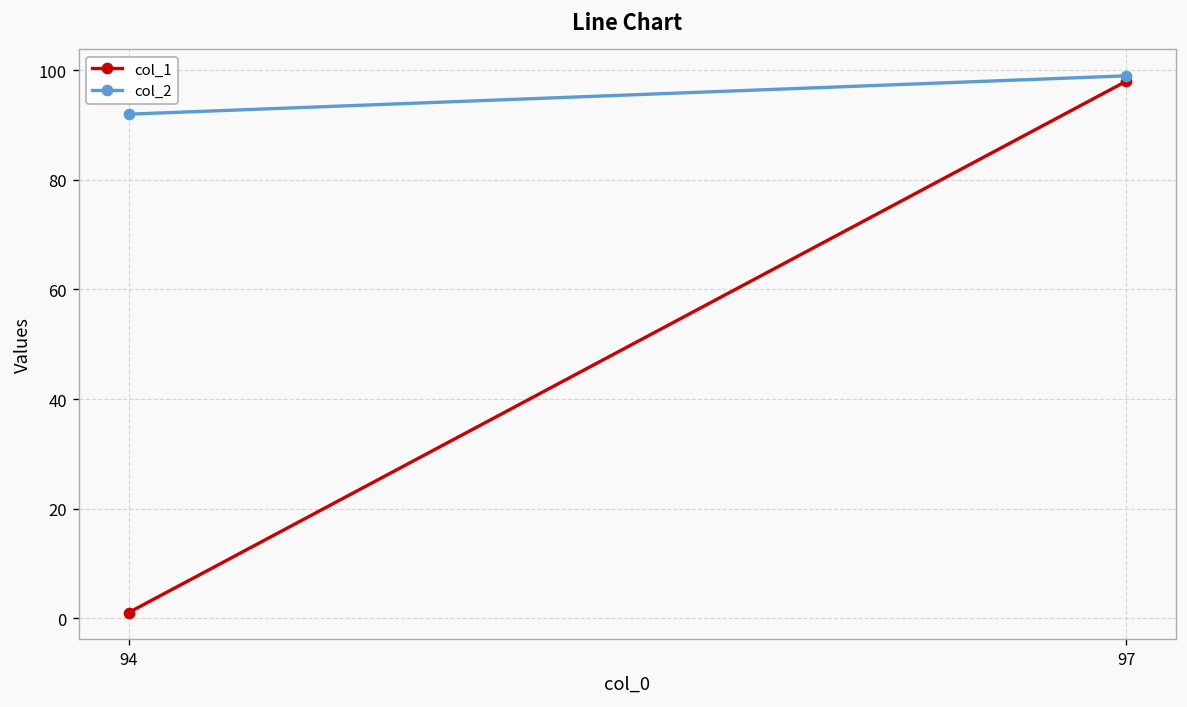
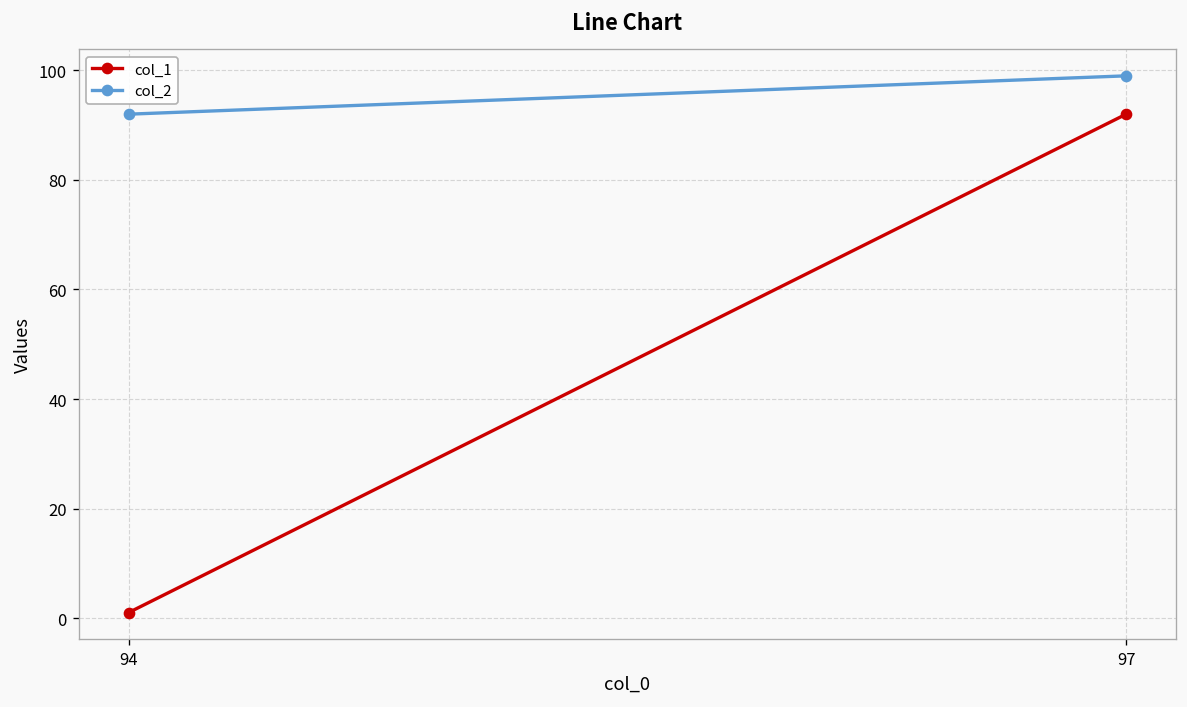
  {
    "col_1": {
      "94": 1,
-     "97": 98
+     "97": 92
    },
    "col_2": {
      "94": 92,
      "97": 99
    }
  }
